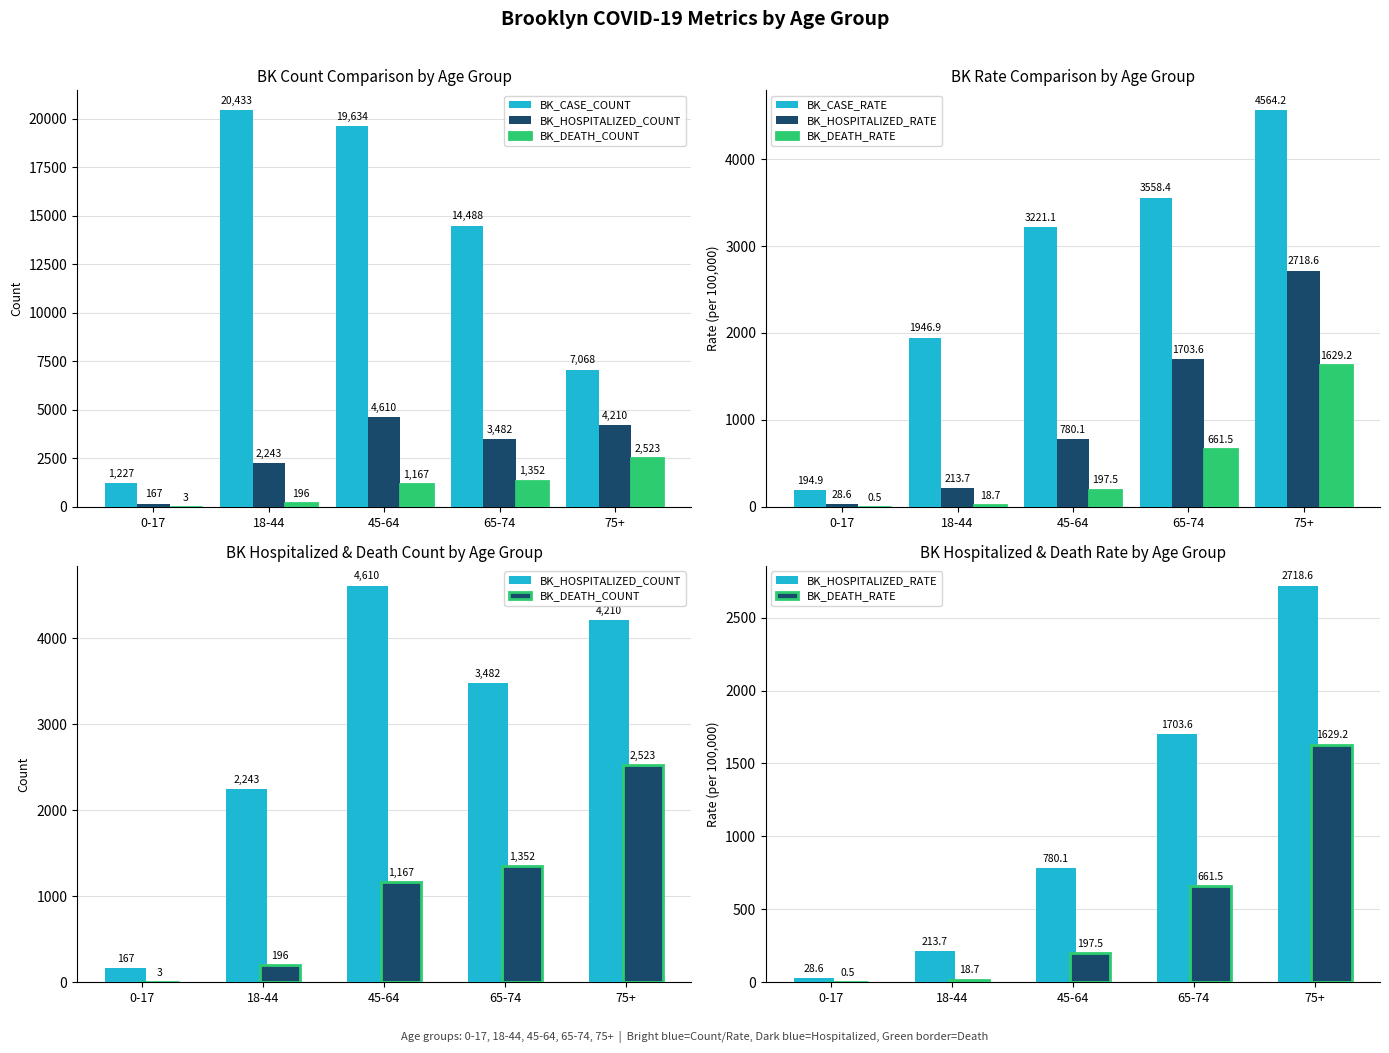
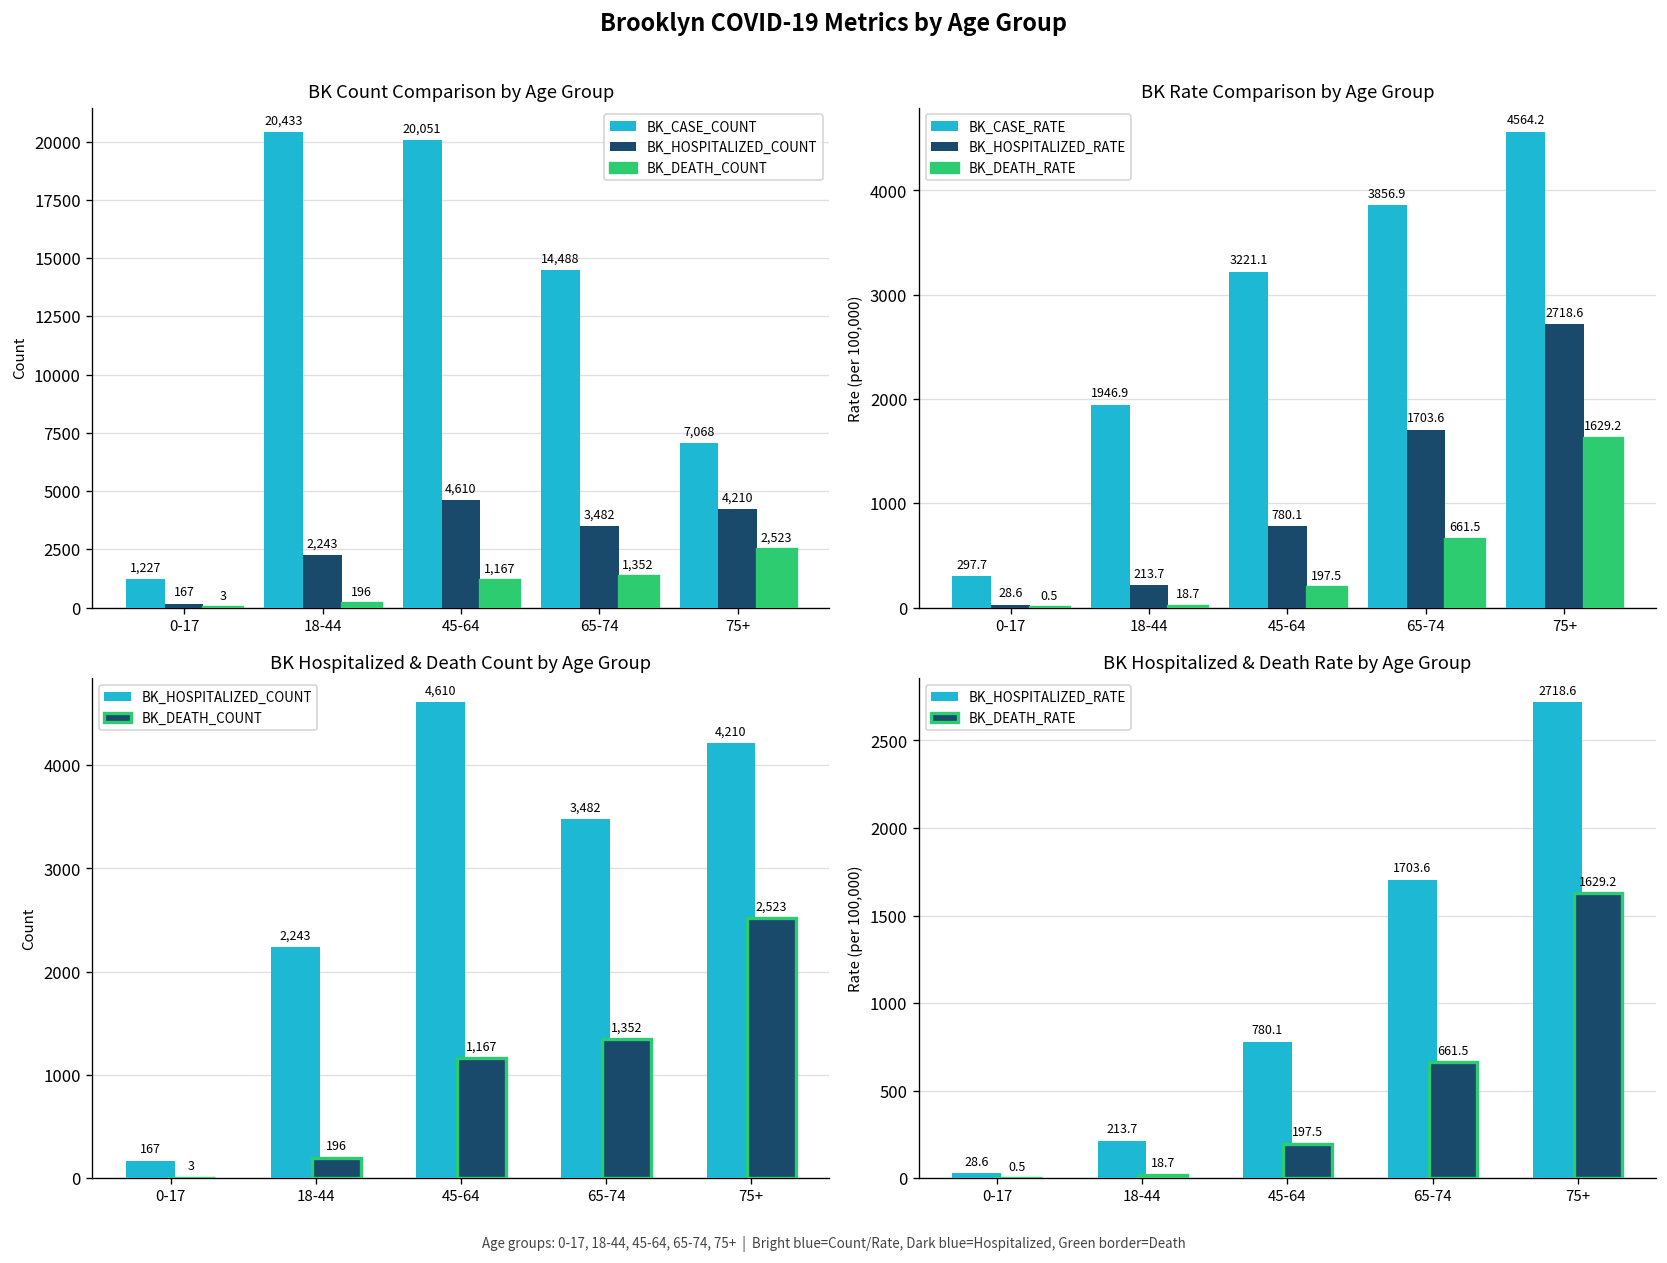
  {
    "BK Count Comparison by Age Group": {
      "BK_CASE_COUNT": {
        "0-17": "1,227",
        "18-44": "20,433",
-       "45-64": "19,634",
+       "45-64": "20,051",
        "65-74": "14,488",
        "75+": "7,068"
      }
    },
    "BK Rate Comparison by Age Group": {
      "BK_CASE_RATE": {
-       "0-17": "194.9",
+       "0-17": "297.7",
        "18-44": "1946.9",
        "45-64": "3221.1",
-       "65-74": "3558.4",
+       "65-74": "3856.9",
        "75+": "4564.2"
      }
    },
    "BK Hospitalized & Death Count by Age Group": {
      "BK_HOSPITALIZED_COUNT": {
        "0-17": "167",
        "18-44": "2,243",
        "45-64": "4,610",
        "65-74": "3,482",
        "75+": "4,210"
      },
      "BK_DEATH_COUNT": {
        "0-17": "3",
        "18-44": "196",
        "45-64": "1,167",
        "65-74": "1,352",
        "75+": "2,523"
      }
    },
    "BK Hospitalized & Death Rate by Age Group": {
      "BK_HOSPITALIZED_RATE": {
        "0-17": "28.6",
        "18-44": "213.7",
        "45-64": "780.1",
        "65-74": "1703.6",
        "75+": "2718.6"
      },
      "BK_DEATH_RATE": {
        "0-17": "0.5",
        "18-44": "18.7",
        "45-64": "197.5",
        "65-74": "661.5",
        "75+": "1629.2"
      }
    }
  }
